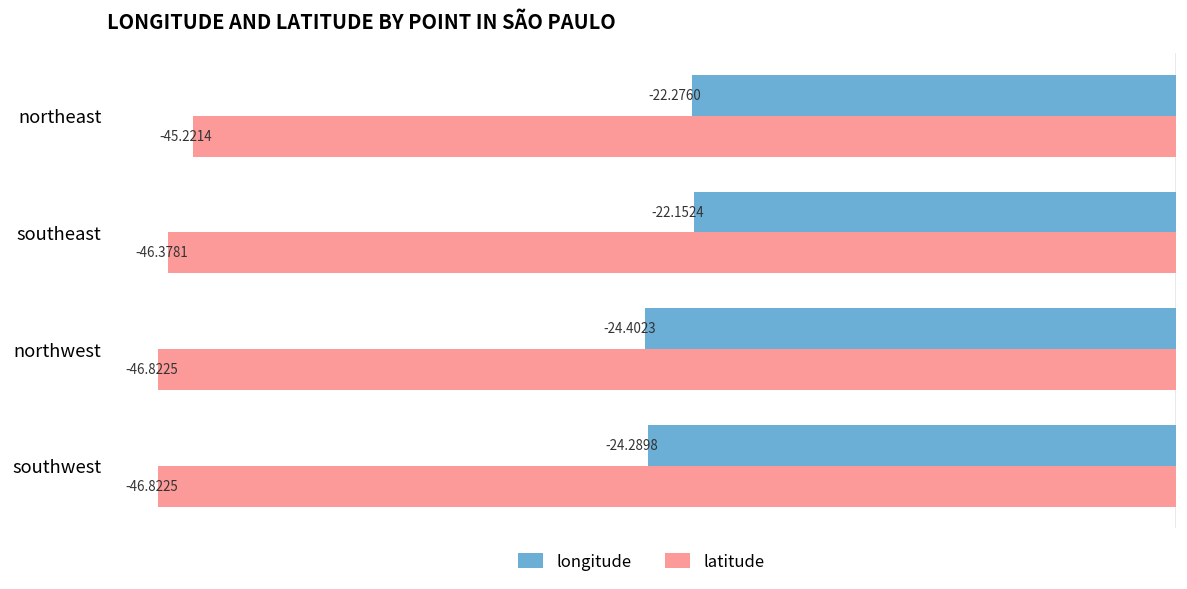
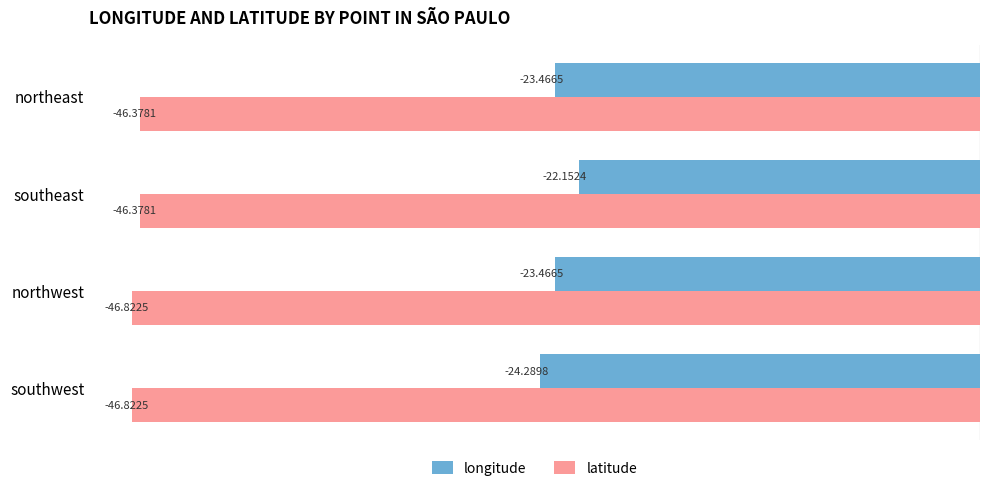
  {
    "longitude": {
-     "northeast": -22.2760,
+     "northeast": -23.4665,
      "southeast": -22.1524,
-     "northwest": -24.4023,
+     "northwest": -23.4665,
      "southwest": -24.2898
    },
    "latitude": {
-     "northeast": -45.2214,
+     "northeast": -46.3781,
      "southeast": -46.3781,
      "northwest": -46.8225,
      "southwest": -46.8225
    }
  }
